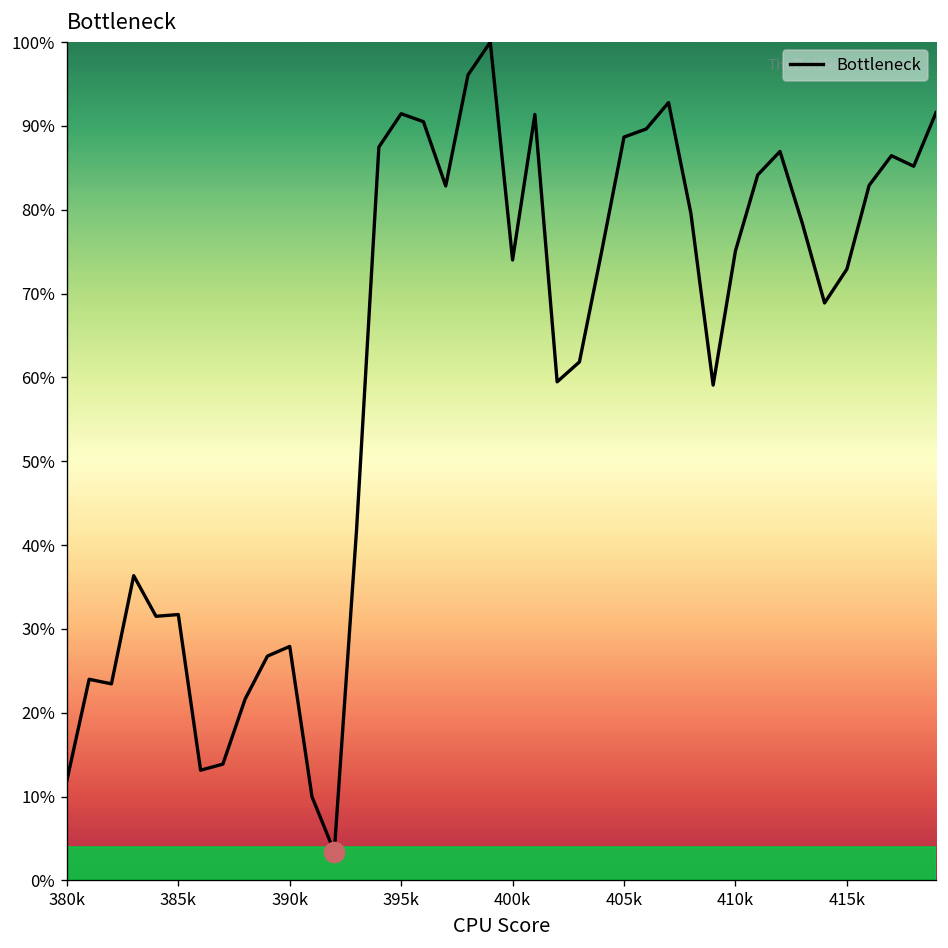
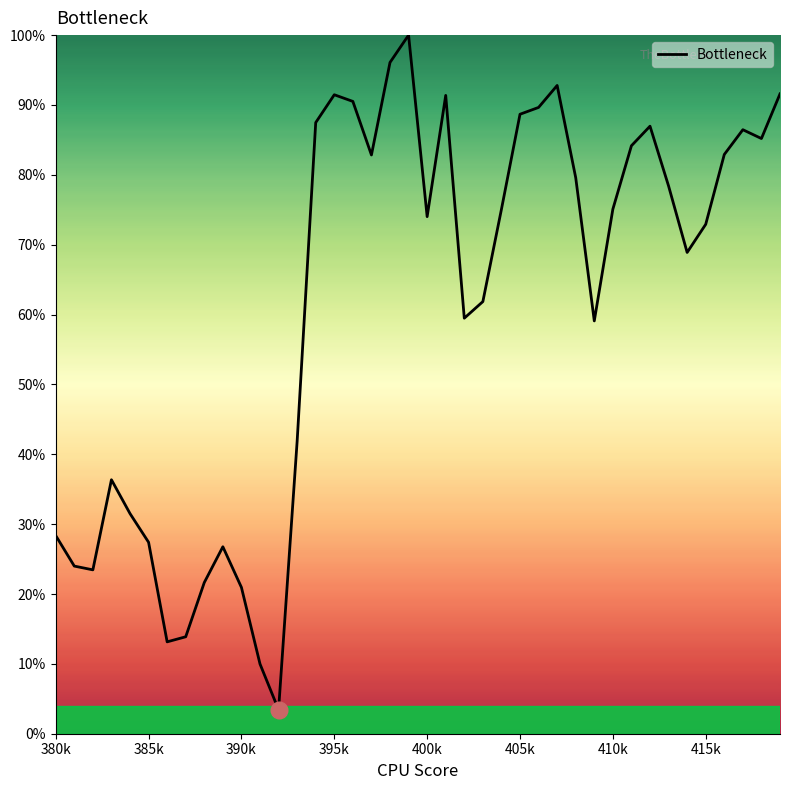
  {
    "Bottleneck": {
-     "380k": "12%",
-     "385k": "32%",
-     "390k": "28%",
+     "380k": "28%",
+     "385k": "27%",
+     "390k": "21%",
      "395k": "91%",
      "400k": "74%",
      "405k": "89%",
      "410k": "75%",
      "415k": "73%"
    }
  }
